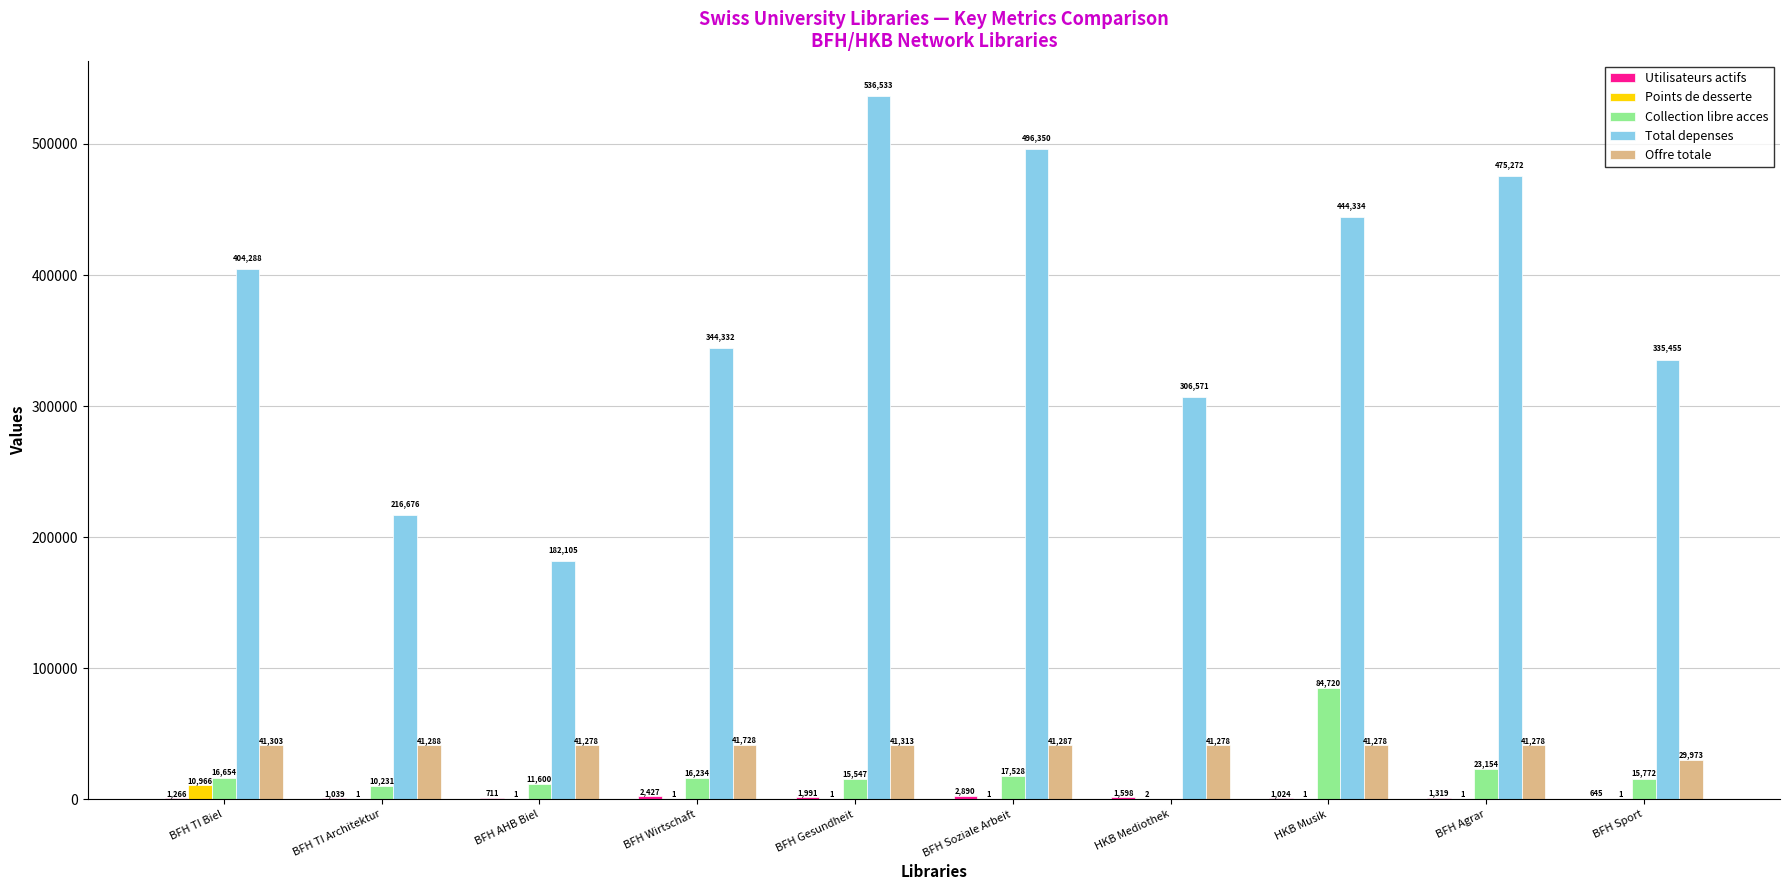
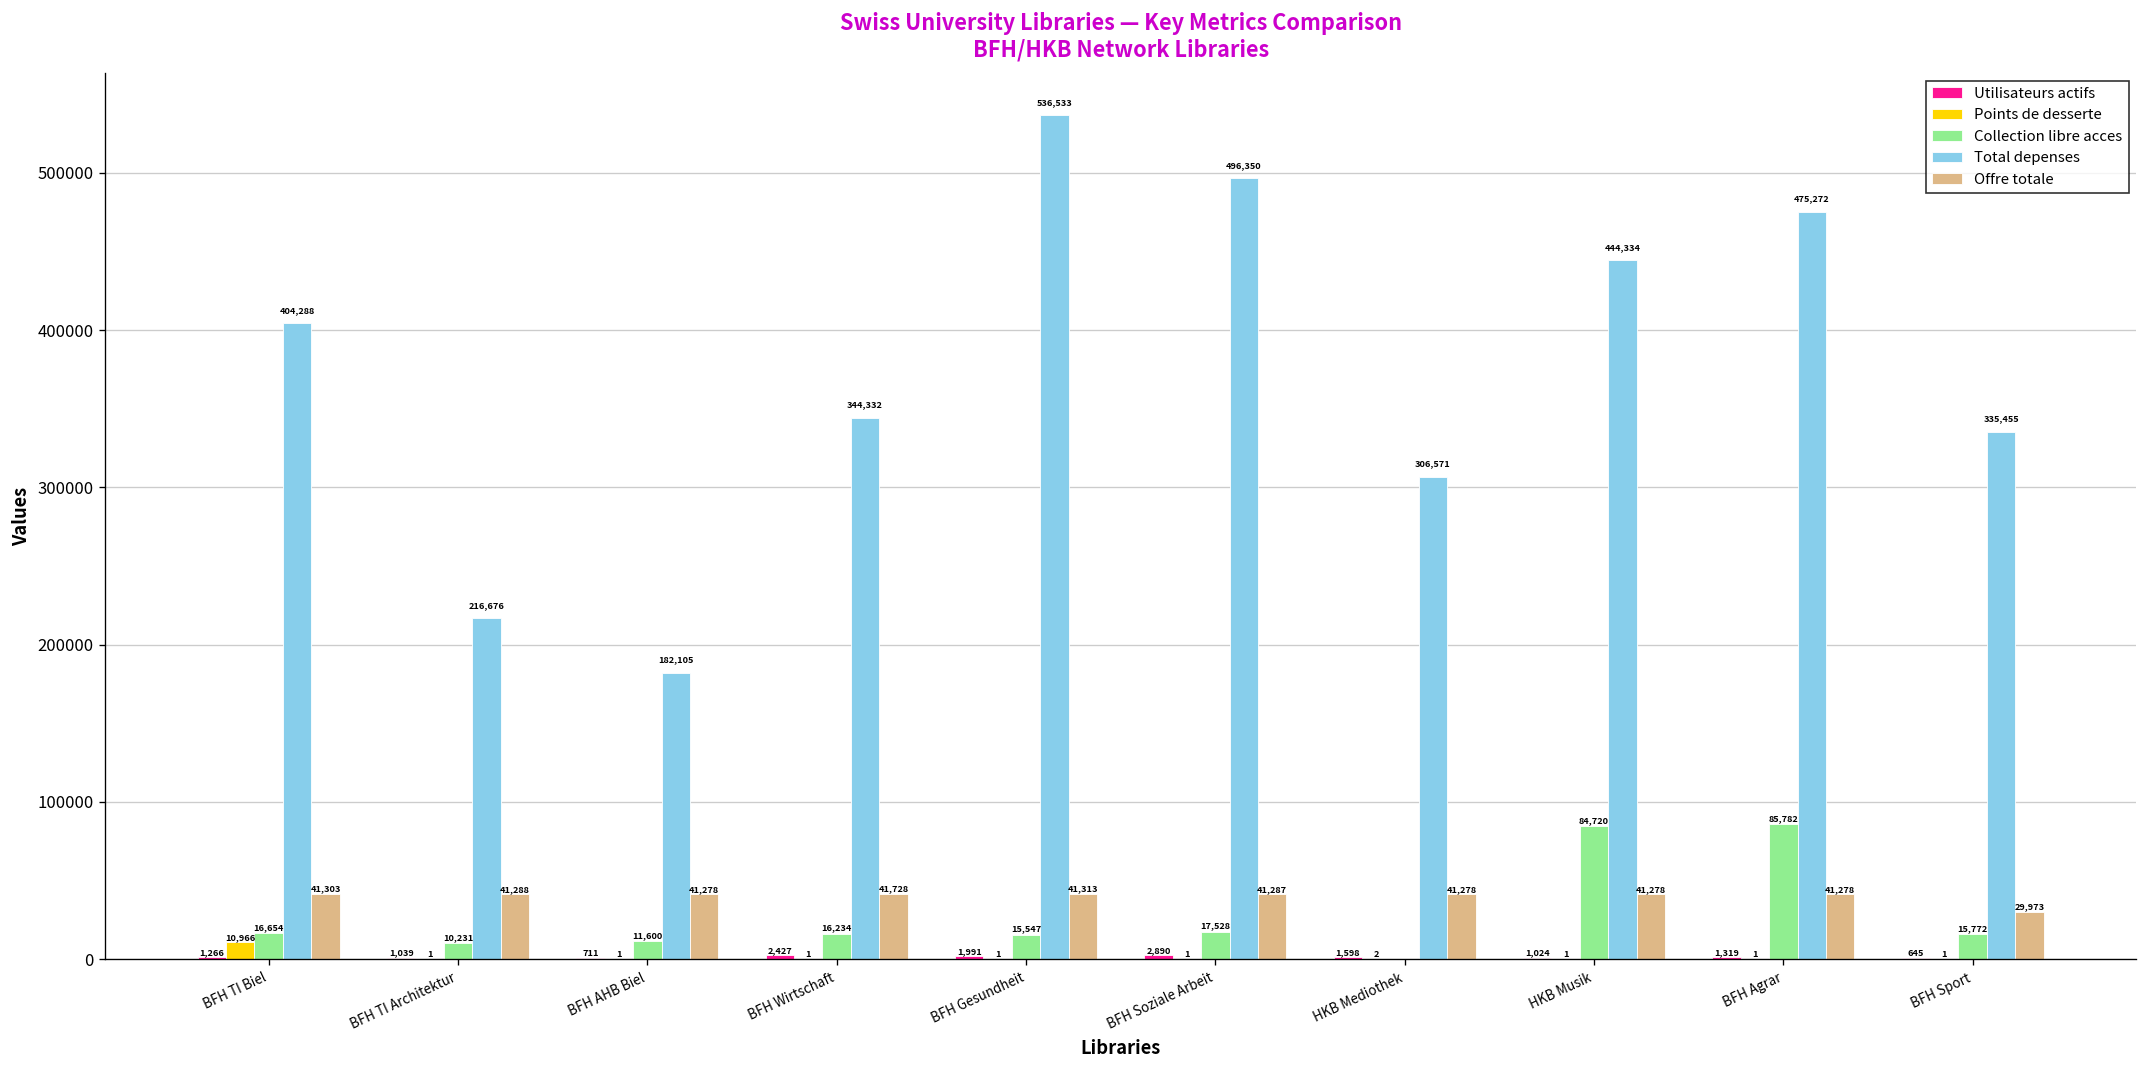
  {
    "Utilisateurs actifs": {
      "BFH TI Biel": "1,266",
      "BFH TI Architektur": "1,039",
      "BFH AHB Biel": "711",
      "BFH Wirtschaft": "2,427",
      "BFH Gesundheit": "1,991",
      "BFH Soziale Arbeit": "2,890",
      "HKB Mediothek": "1,598",
      "HKB Musik": "1,024",
      "BFH Agrar": "1,319",
      "BFH Sport": "645"
    },
    "Points de desserte": {
      "BFH TI Biel": "10,966",
      "BFH TI Architektur": "1",
      "BFH AHB Biel": "1",
      "BFH Wirtschaft": "1",
      "BFH Gesundheit": "1",
      "BFH Soziale Arbeit": "1",
      "HKB Mediothek": "2",
      "HKB Musik": "1",
      "BFH Agrar": "1",
      "BFH Sport": "1"
    },
    "Collection libre acces": {
      "BFH TI Biel": "16,654",
      "BFH TI Architektur": "10,231",
      "BFH AHB Biel": "11,600",
      "BFH Wirtschaft": "16,234",
      "BFH Gesundheit": "15,547",
      "BFH Soziale Arbeit": "17,528",
      "HKB Musik": "84,720",
-     "BFH Agrar": "23,154",
+     "BFH Agrar": "85,782",
      "BFH Sport": "15,772"
    },
    "Total depenses": {
      "BFH TI Biel": "404,288",
      "BFH TI Architektur": "216,676",
      "BFH AHB Biel": "182,105",
      "BFH Wirtschaft": "344,332",
      "BFH Gesundheit": "536,533",
      "BFH Soziale Arbeit": "496,350",
      "HKB Mediothek": "306,571",
      "HKB Musik": "444,334",
      "BFH Agrar": "475,272",
      "BFH Sport": "335,455"
    },
    "Offre totale": {
      "BFH TI Biel": "41,303",
      "BFH TI Architektur": "41,288",
      "BFH AHB Biel": "41,278",
      "BFH Wirtschaft": "41,728",
      "BFH Gesundheit": "41,313",
      "BFH Soziale Arbeit": "41,287",
      "HKB Mediothek": "41,278",
      "HKB Musik": "41,278",
      "BFH Agrar": "41,278",
      "BFH Sport": "29,973"
    }
  }
